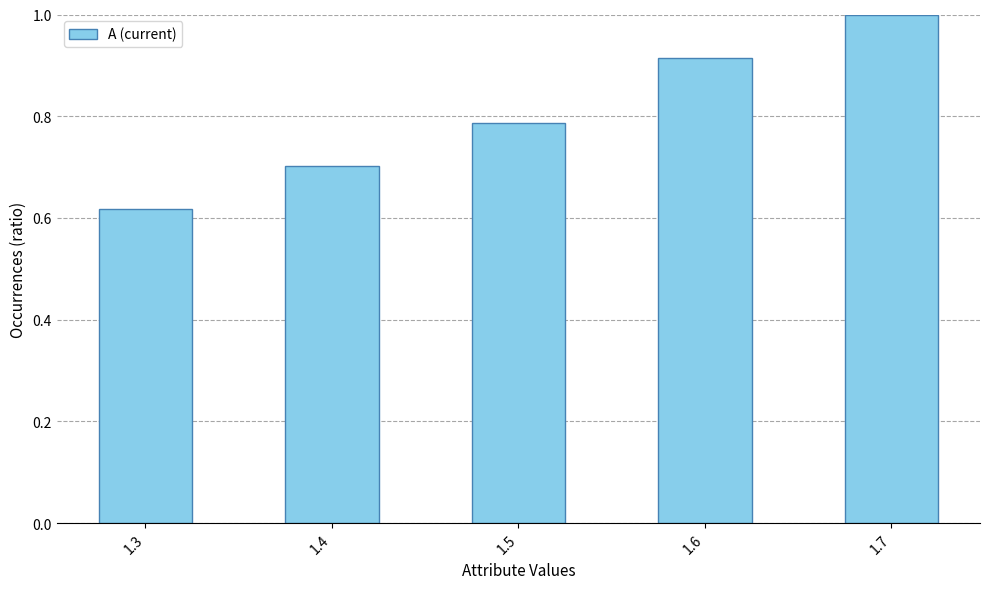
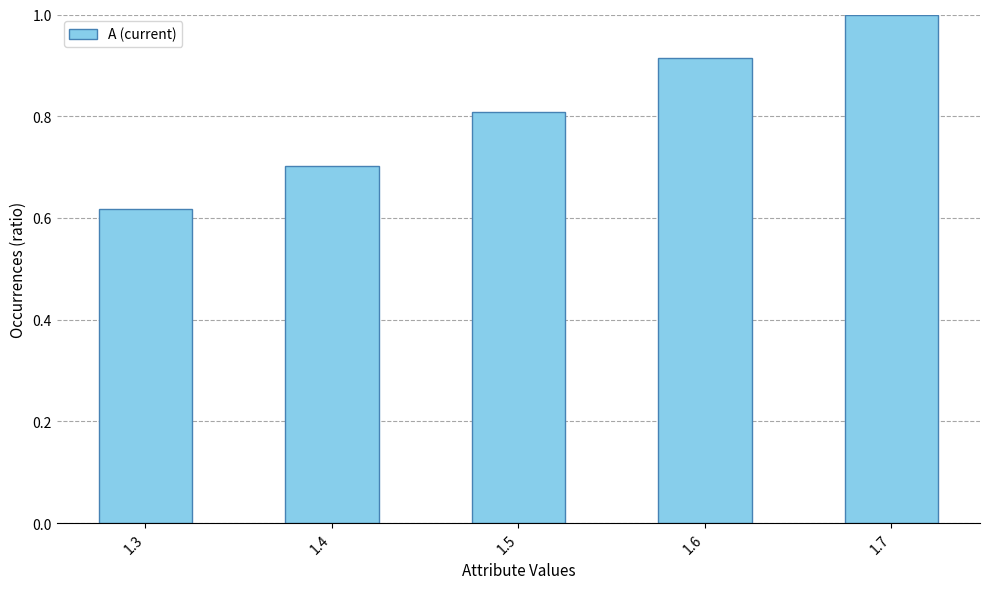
  {
    "1.3": 0.62,
    "1.4": 0.70,
-   "1.5": 0.79,
+   "1.5": 0.81,
    "1.6": 0.91,
    "1.7": 1.00
  }
